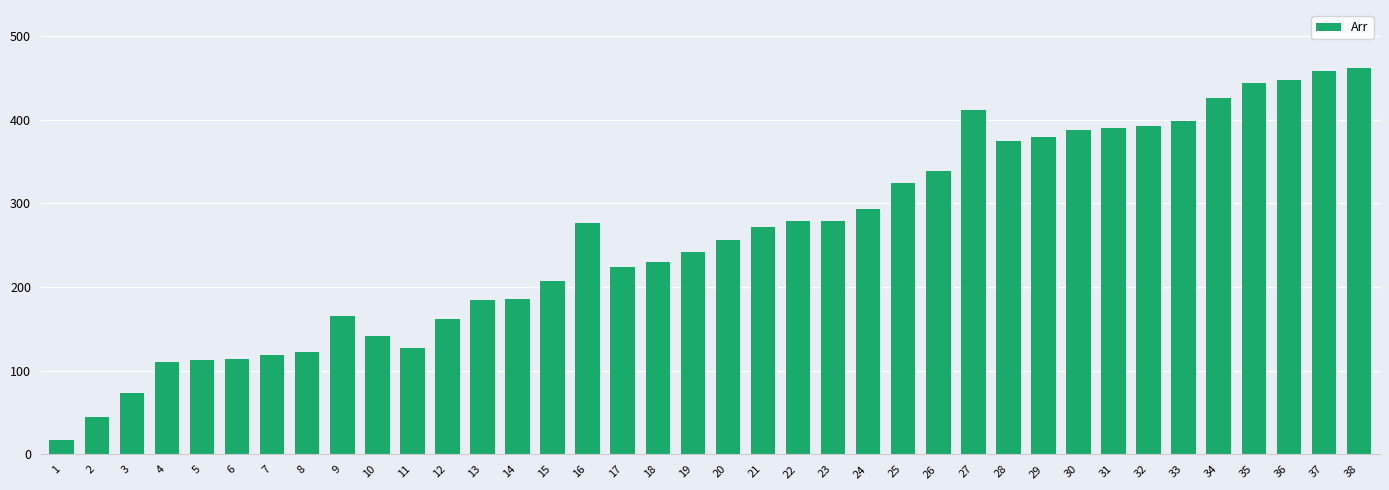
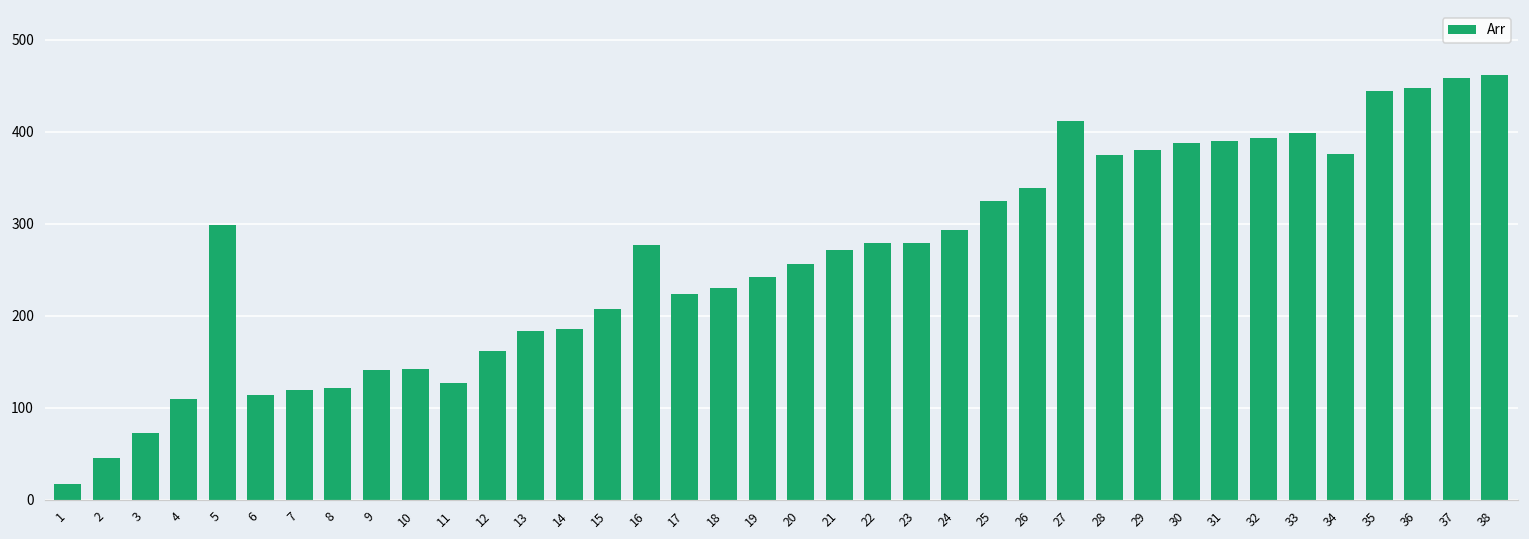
  {
    "1": 20,
    "2": 50,
    "3": 70,
    "4": 110,
-   "5": 110,
+   "5": 300,
    "6": 110,
    "7": 120,
    "8": 120,
-   "9": 170,
+   "9": 140,
    "10": 140,
    "11": 130,
    "12": 160,
    "13": 180,
    "14": 190,
    "15": 210,
    "16": 280,
    "17": 220,
    "18": 230,
    "19": 240,
    "20": 260,
    "21": 270,
    "22": 280,
    "23": 280,
    "24": 290,
    "25": 330,
    "26": 340,
    "27": 410,
    "28": 380,
    "29": 380,
    "30": 390,
    "31": 390,
    "32": 390,
    "33": 400,
-   "34": 430,
+   "34": 380,
    "35": 440,
    "36": 450,
    "37": 460,
    "38": 460
  }
